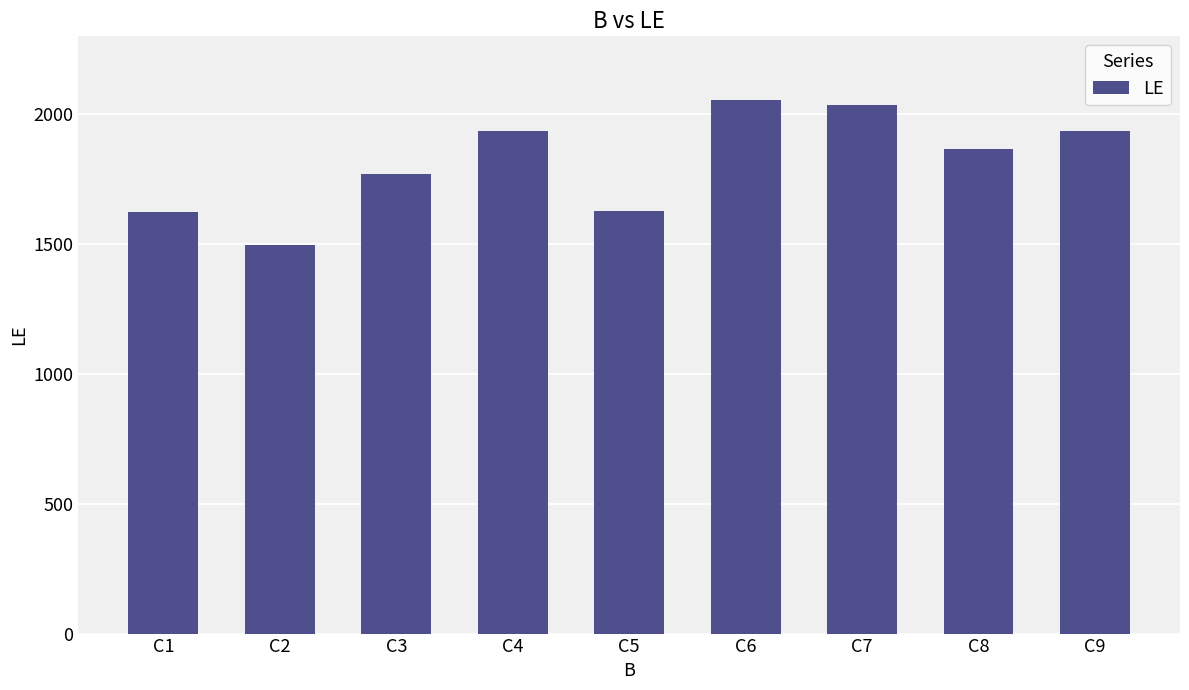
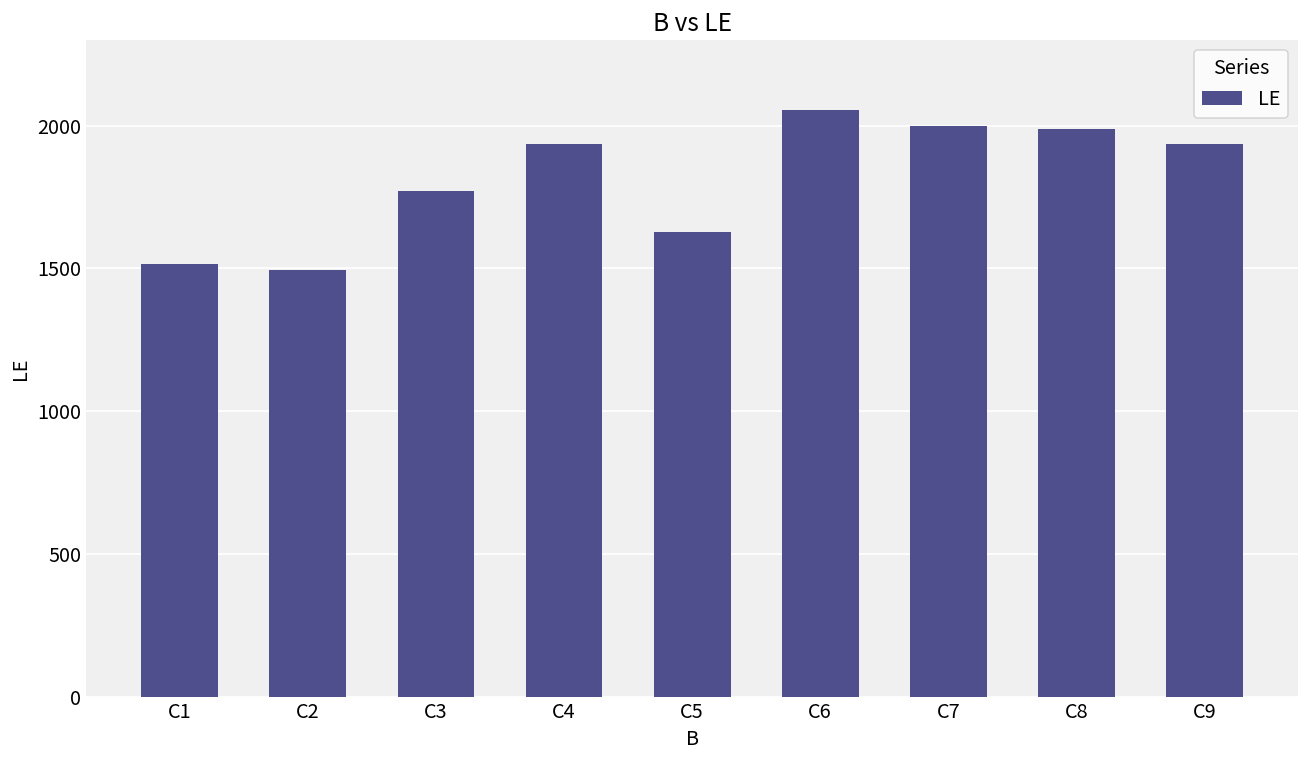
  {
-   "C1": 1620,
+   "C1": 1520,
    "C2": 1500,
    "C3": 1770,
    "C4": 1940,
    "C5": 1630,
    "C6": 2060,
-   "C7": 2040,
-   "C8": 1870,
+   "C7": 2000,
+   "C8": 1990,
    "C9": 1940
  }
